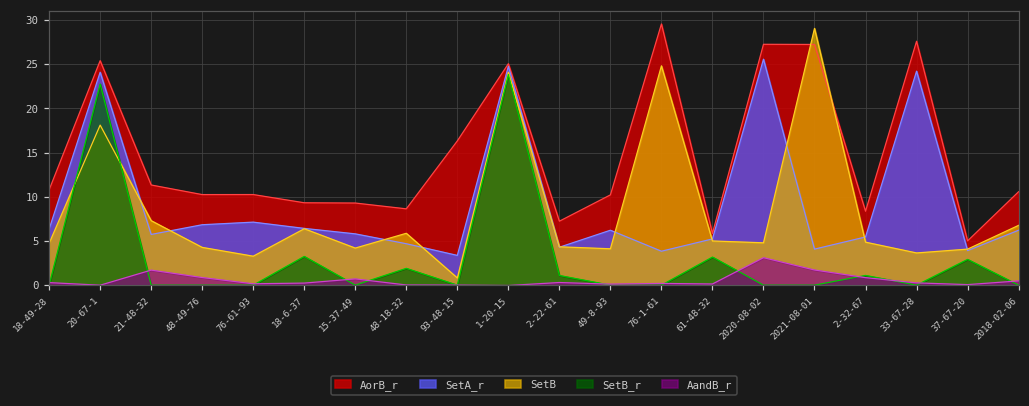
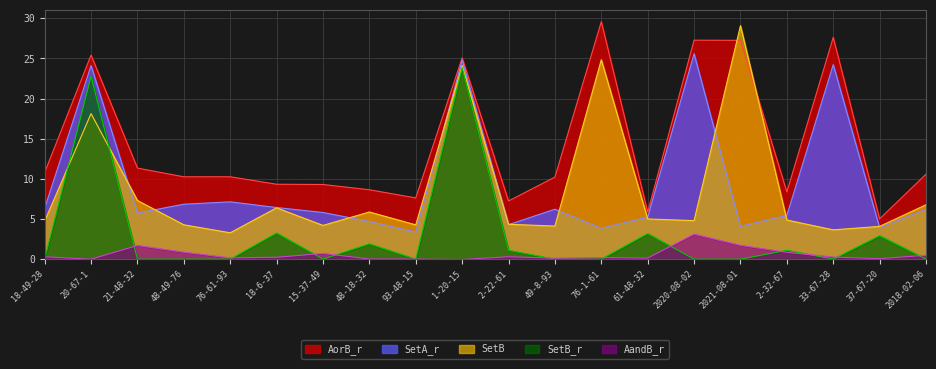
  {
    "AorB_r": {
      "18-49-28": 11,
      "20-67-1": 25,
      "21-48-32": 11,
      "48-49-76": 10,
      "76-61-93": 10,
      "18-6-37": 9,
      "15-37-49": 9,
      "48-18-32": 9,
-     "93-48-15": 16,
+     "93-48-15": 8,
      "2-22-61": 7,
      "49-8-93": 10,
      "76-1-61": 30,
      "61-48-32": 6,
      "2020-08-02": 27,
      "2021-08-01": 27,
      "2-32-67": 8,
      "33-67-28": 28,
      "37-67-20": 5,
      "2018-02-06": 11
    },
    "SetA_r": {
      "18-49-28": 6,
      "20-67-1": 24,
      "21-48-32": 6,
      "48-49-76": 7,
      "76-61-93": 7,
      "15-37-49": 6,
      "48-18-32": 5,
      "93-48-15": 3,
      "49-8-93": 6,
      "76-1-61": 4,
      "2020-08-02": 26,
      "2021-08-01": 4,
      "2-32-67": 5,
      "33-67-28": 24,
      "2018-02-06": 6
    },
    "SetB": {
      "18-49-28": 5,
      "20-67-1": 18,
      "21-48-32": 7,
      "48-49-76": 4,
      "76-61-93": 3,
      "15-37-49": 4,
      "48-18-32": 6,
-     "93-48-15": 1,
+     "93-48-15": 4,
      "49-8-93": 4,
      "76-1-61": 25,
      "2020-08-02": 5,
      "2021-08-01": 29,
      "2-32-67": 5,
      "33-67-28": 4,
      "2018-02-06": 7
    },
    "SetB_r": {
      "20-67-1": 23,
      "21-48-32": 0,
      "48-49-76": 0,
      "18-6-37": 3,
      "15-37-49": 0,
      "48-18-32": 2,
      "2-22-61": 1,
      "61-48-32": 3,
      "2020-08-02": 0,
      "2021-08-01": 0,
      "37-67-20": 3,
      "2018-02-06": 0
    }
  }
